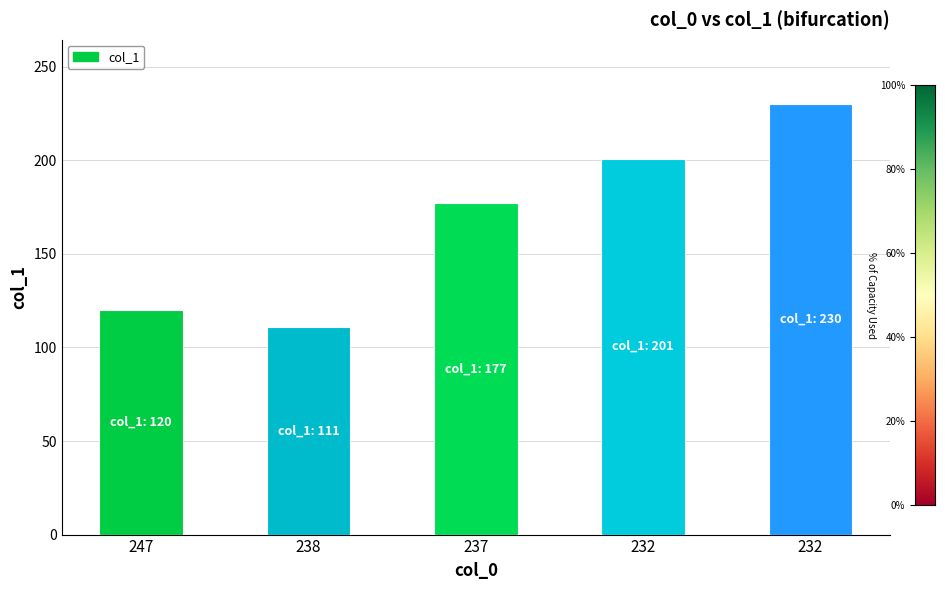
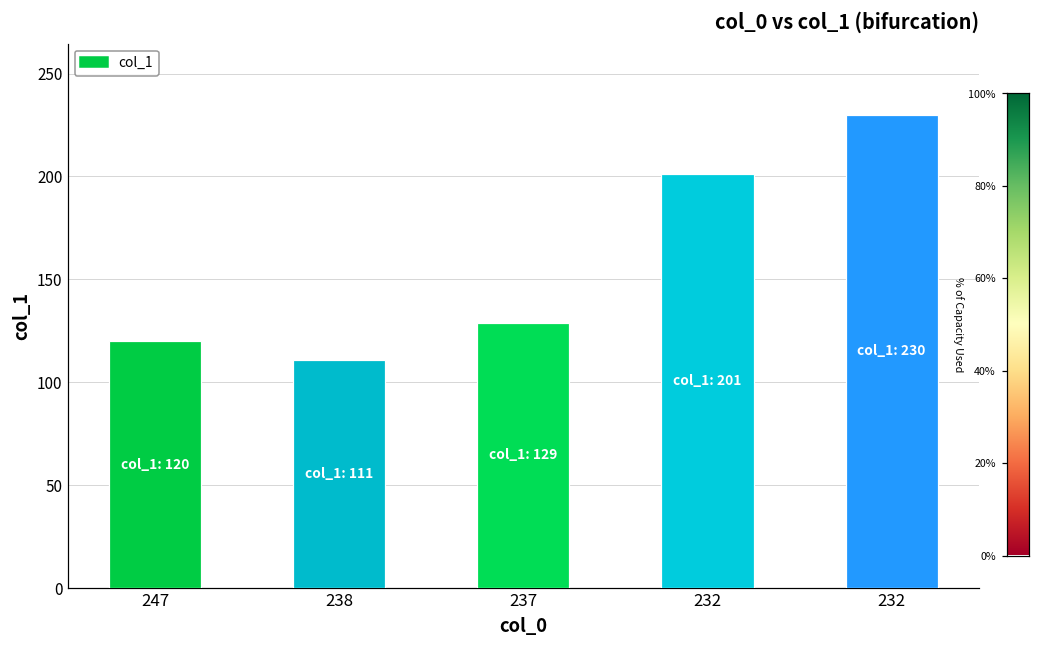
  {
    "247": 120,
    "238": 111,
-   "237": 177
+   "237": 129
  }
